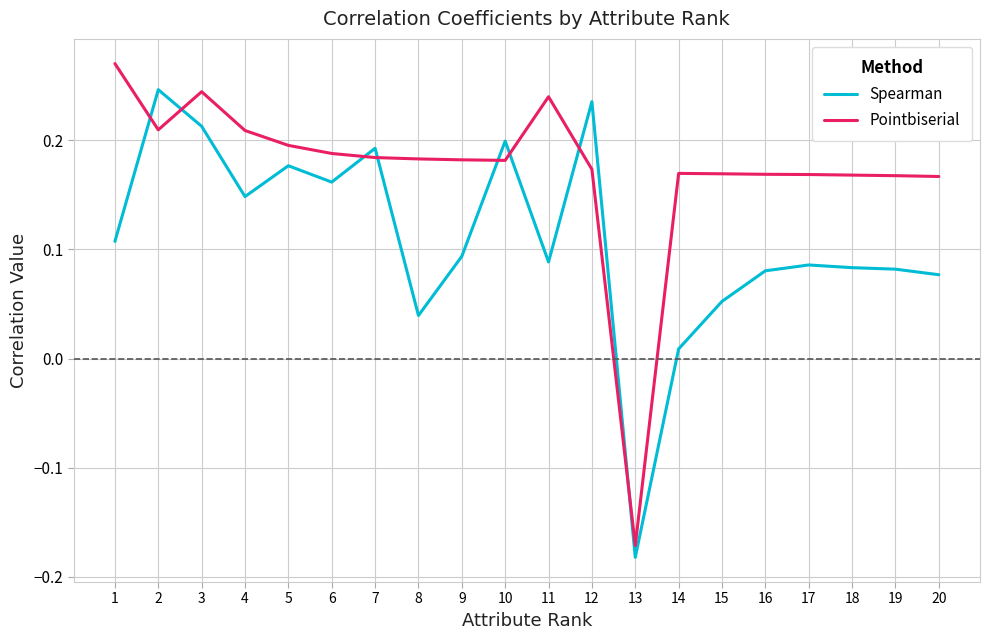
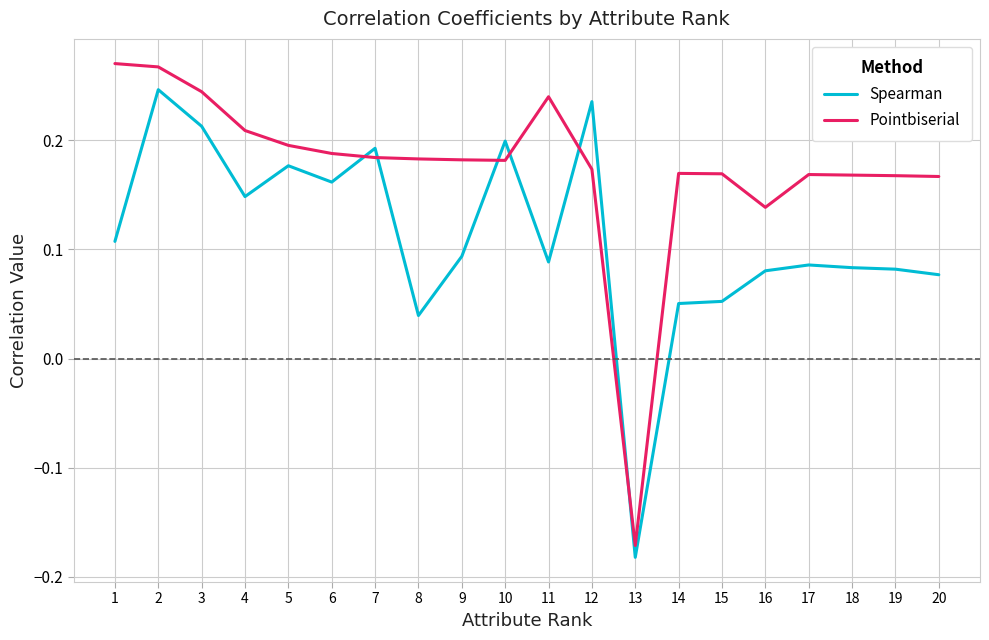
  {
    "Spearman": {
      "1": 0.107,
      "2": 0.246,
      "3": 0.213,
      "4": 0.148,
      "5": 0.177,
      "6": 0.162,
      "7": 0.193,
      "8": 0.039,
      "9": 0.094,
      "10": 0.199,
      "11": 0.088,
      "12": 0.235,
      "13": -0.182,
-     "14": 0.009,
+     "14": 0.050,
      "15": 0.052,
      "16": 0.080,
      "17": 0.086,
      "18": 0.083,
      "19": 0.082,
      "20": 0.077
    },
    "Pointbiserial": {
      "1": 0.270,
-     "2": 0.209,
+     "2": 0.267,
      "3": 0.244,
      "4": 0.209,
      "5": 0.195,
      "6": 0.188,
      "7": 0.184,
      "8": 0.183,
      "9": 0.182,
      "10": 0.181,
      "11": 0.240,
      "12": 0.173,
      "13": -0.171,
      "14": 0.170,
      "15": 0.169,
-     "16": 0.169,
+     "16": 0.138,
      "17": 0.169,
      "18": 0.168,
      "19": 0.167,
      "20": 0.167
    }
  }
